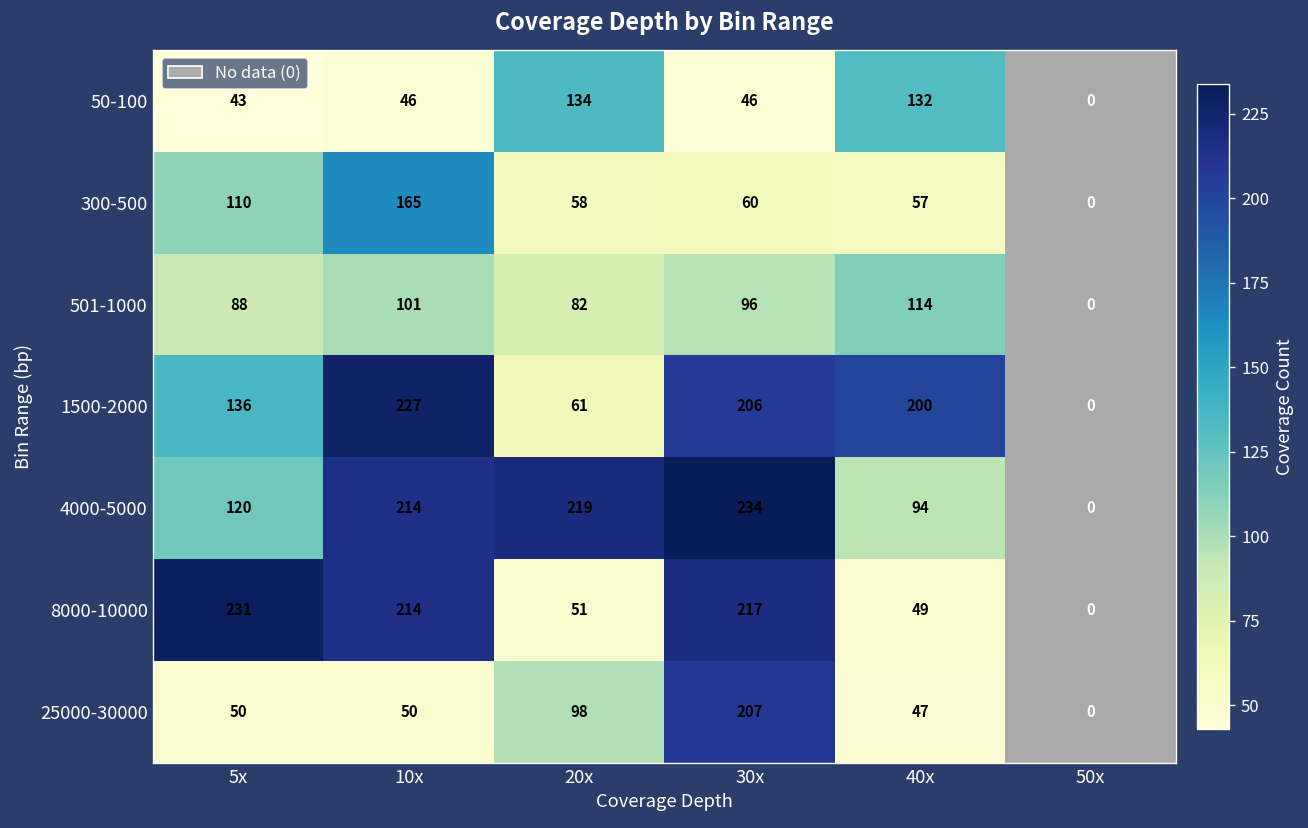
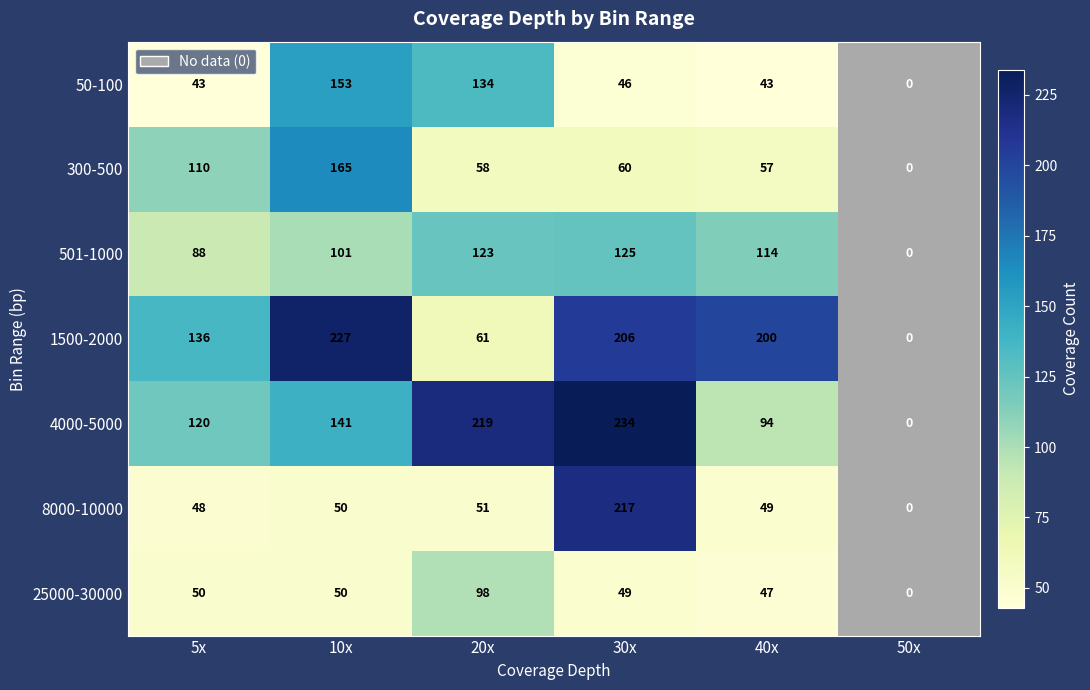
  {
    "50-100": {
      "5x": 43,
-     "10x": 46,
+     "10x": 153,
      "20x": 134,
      "30x": 46,
-     "40x": 132
+     "40x": 43
    },
    "300-500": {
      "5x": 110,
      "10x": 165,
      "20x": 58,
      "30x": 60,
      "40x": 57
    },
    "501-1000": {
      "5x": 88,
      "10x": 101,
-     "20x": 82,
-     "30x": 96,
+     "20x": 123,
+     "30x": 125,
      "40x": 114
    },
    "1500-2000": {
      "5x": 136,
      "10x": 227,
      "20x": 61,
      "30x": 206,
      "40x": 200
    },
    "4000-5000": {
      "5x": 120,
-     "10x": 214,
+     "10x": 141,
      "20x": 219,
      "30x": 234,
      "40x": 94
    },
    "8000-10000": {
-     "5x": 231,
-     "10x": 214,
+     "5x": 48,
+     "10x": 50,
      "20x": 51,
      "30x": 217,
      "40x": 49
    },
    "25000-30000": {
      "5x": 50,
      "10x": 50,
      "20x": 98,
-     "30x": 207,
+     "30x": 49,
      "40x": 47
    }
  }
